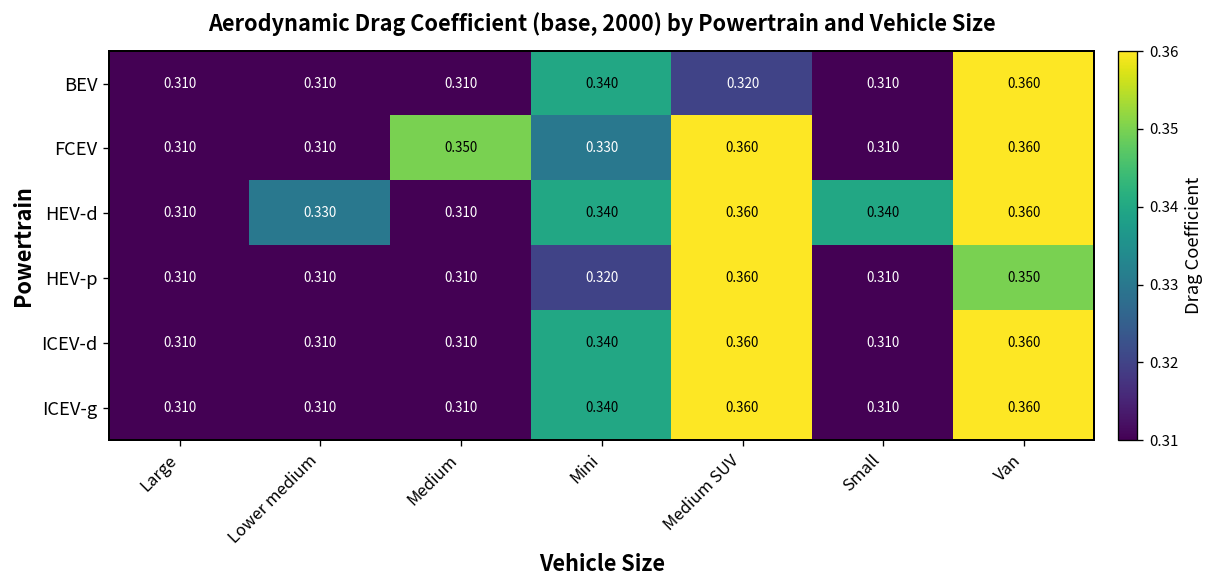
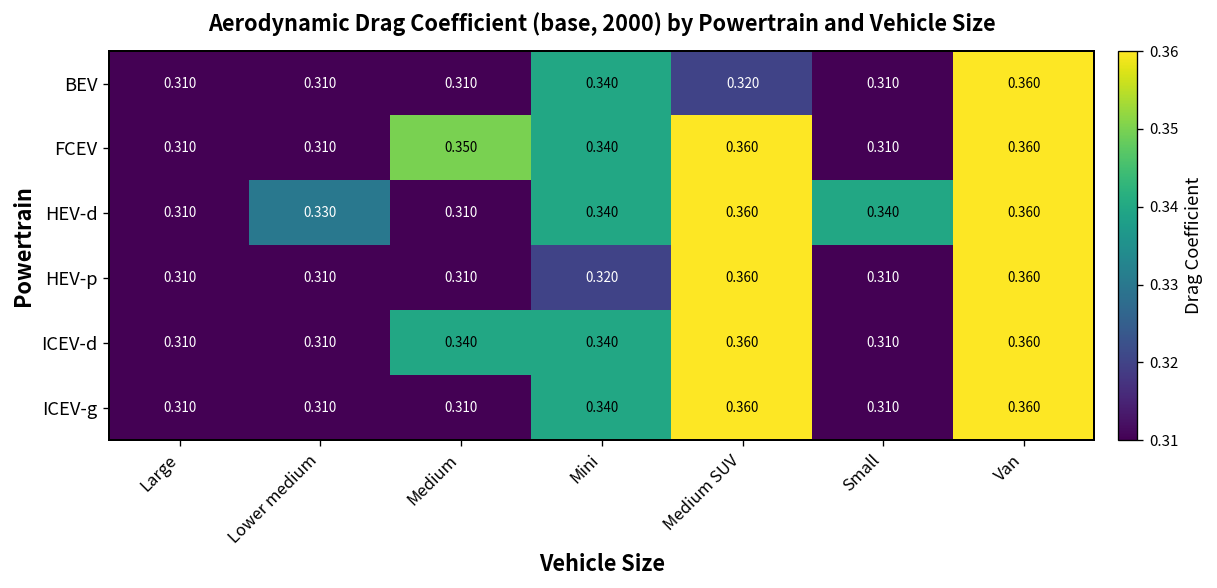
  {
    "BEV": {
      "Large": 0.310,
      "Lower medium": 0.310,
      "Medium": 0.310,
      "Mini": 0.340,
      "Medium SUV": 0.320,
      "Small": 0.310,
      "Van": 0.360
    },
    "FCEV": {
      "Large": 0.310,
      "Lower medium": 0.310,
      "Medium": 0.350,
-     "Mini": 0.330,
+     "Mini": 0.340,
      "Medium SUV": 0.360,
      "Small": 0.310,
      "Van": 0.360
    },
    "HEV-d": {
      "Large": 0.310,
      "Lower medium": 0.330,
      "Medium": 0.310,
      "Mini": 0.340,
      "Medium SUV": 0.360,
      "Small": 0.340,
      "Van": 0.360
    },
    "HEV-p": {
      "Large": 0.310,
      "Lower medium": 0.310,
      "Medium": 0.310,
      "Mini": 0.320,
      "Medium SUV": 0.360,
      "Small": 0.310,
-     "Van": 0.350
+     "Van": 0.360
    },
    "ICEV-d": {
      "Large": 0.310,
      "Lower medium": 0.310,
-     "Medium": 0.310,
+     "Medium": 0.340,
      "Mini": 0.340,
      "Medium SUV": 0.360,
      "Small": 0.310,
      "Van": 0.360
    },
    "ICEV-g": {
      "Large": 0.310,
      "Lower medium": 0.310,
      "Medium": 0.310,
      "Mini": 0.340,
      "Medium SUV": 0.360,
      "Small": 0.310,
      "Van": 0.360
    }
  }
